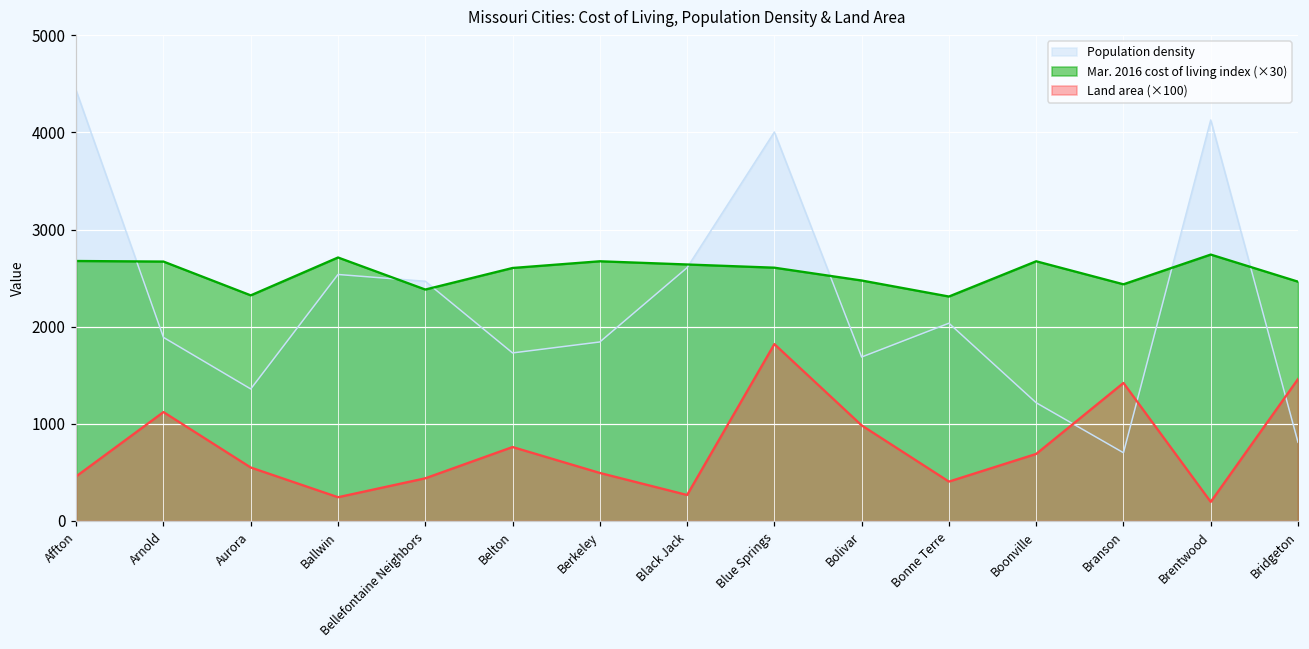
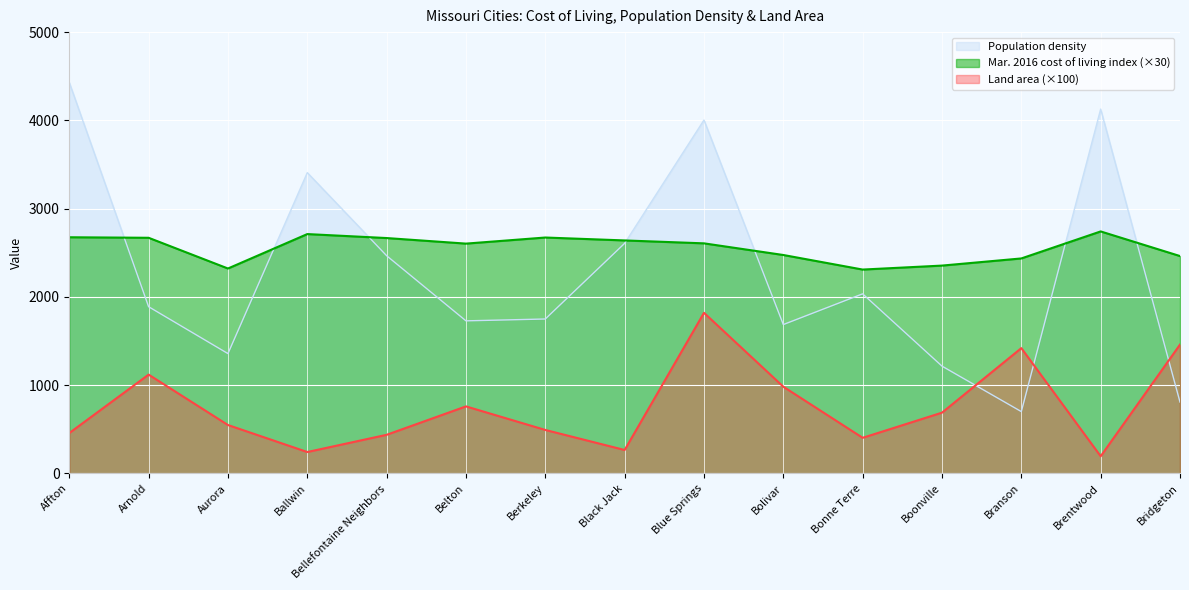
  {
    "Population density": {
      "Affton": 4400,
      "Arnold": 1900,
      "Aurora": 1400,
-     "Ballwin": 2500,
+     "Ballwin": 3400,
      "Bellefontaine Neighbors": 2500,
      "Belton": 1700,
-     "Berkeley": 1840,
+     "Berkeley": 1750,
      "Black Jack": 2600,
      "Blue Springs": 4000,
      "Bolivar": 1700,
      "Bonne Terre": 2000,
      "Boonville": 1200,
      "Branson": 700,
      "Brentwood": 4100,
      "Bridgeton": 800
    },
    "Mar. 2016 cost of living index (×30)": {
      "Affton": 2700,
      "Arnold": 2700,
      "Aurora": 2300,
      "Ballwin": 2700,
-     "Bellefontaine Neighbors": 2400,
+     "Bellefontaine Neighbors": 2700,
      "Belton": 2600,
      "Berkeley": 2700,
      "Black Jack": 2600,
      "Blue Springs": 2600,
      "Bolivar": 2500,
      "Bonne Terre": 2300,
-     "Boonville": 2700,
+     "Boonville": 2400,
      "Branson": 2400,
      "Brentwood": 2700,
      "Bridgeton": 2500
    },
    "Land area (×100)": {
      "Affton": 500,
      "Arnold": 1100,
      "Aurora": 500,
      "Ballwin": 200,
      "Bellefontaine Neighbors": 400,
      "Belton": 800,
      "Berkeley": 500,
      "Black Jack": 300,
      "Blue Springs": 1800,
      "Bolivar": 1000,
      "Bonne Terre": 400,
      "Boonville": 700,
      "Branson": 1400,
      "Brentwood": 200,
      "Bridgeton": 1500
    }
  }
